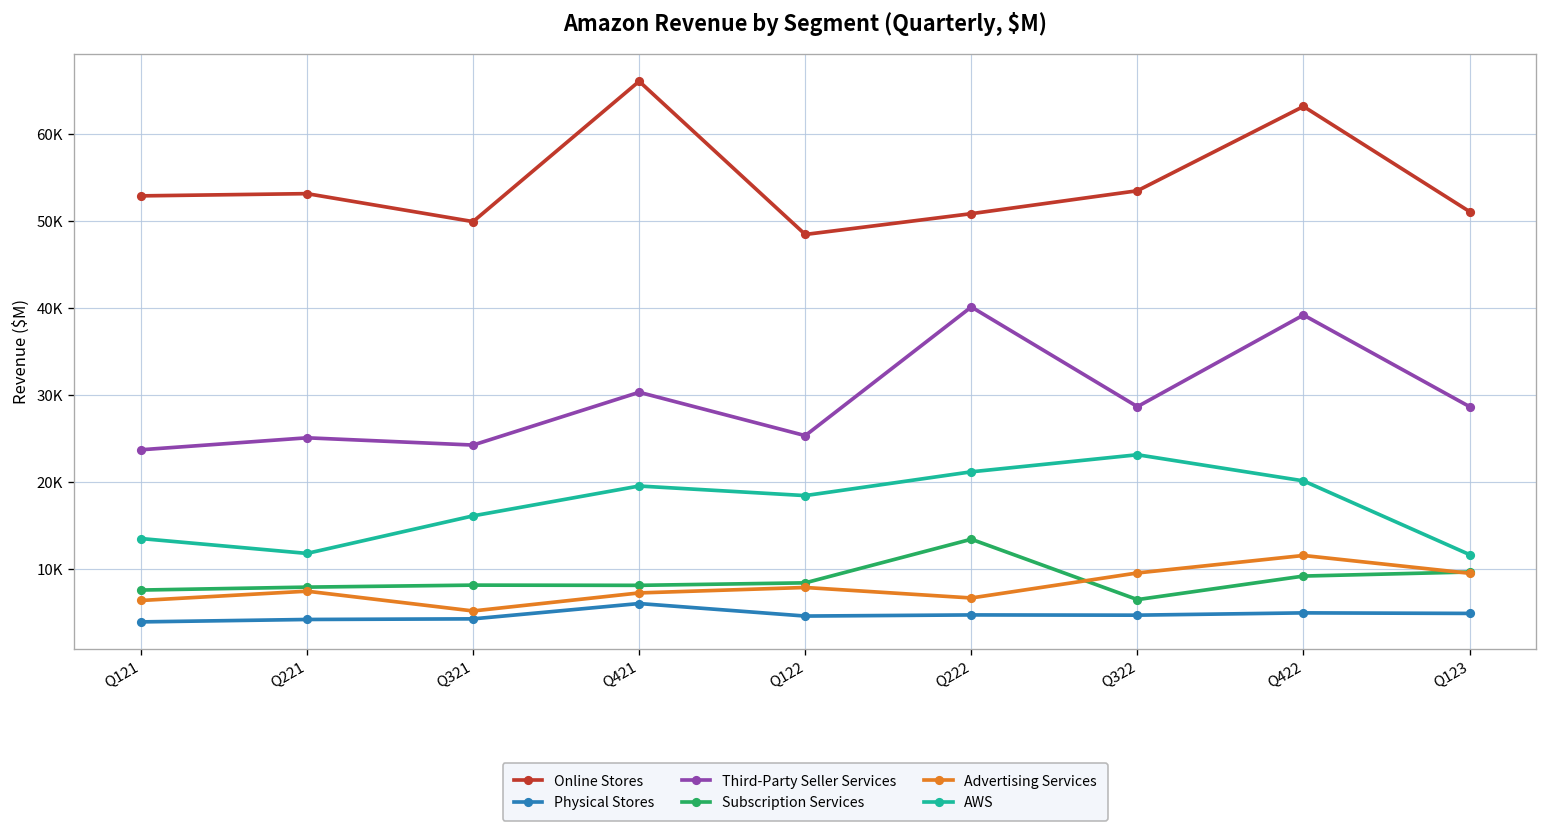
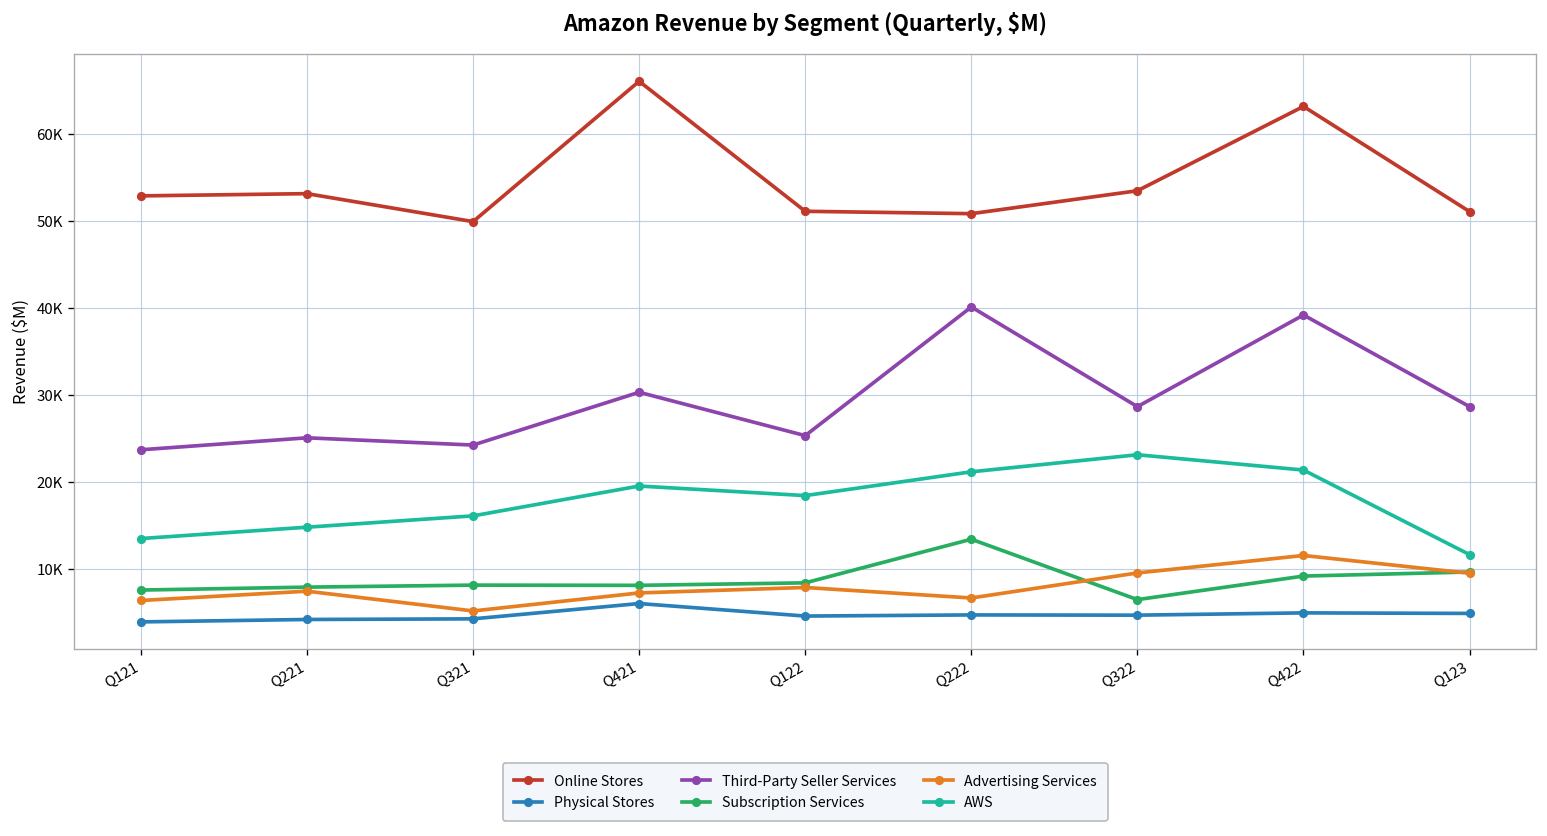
  {
    "Online Stores": {
      "Q121": 53000,
      "Q221": 53000,
      "Q321": 50000,
      "Q421": 66000,
-     "Q122": 48000,
+     "Q122": 51000,
      "Q222": 51000,
      "Q322": 53000,
      "Q422": 63000,
      "Q123": 51000
    },
    "Physical Stores": {
      "Q121": 4000,
      "Q221": 4000,
      "Q321": 4000,
      "Q421": 6000,
      "Q122": 5000,
      "Q222": 5000,
      "Q322": 5000,
      "Q422": 5000,
      "Q123": 5000
    },
    "Third-Party Seller Services": {
      "Q121": 24000,
      "Q221": 25000,
      "Q321": 24000,
      "Q421": 30000,
      "Q122": 25000,
      "Q222": 40000,
      "Q322": 29000,
      "Q422": 39000,
      "Q123": 29000
    },
    "Subscription Services": {
      "Q121": 8000,
      "Q221": 8000,
      "Q321": 8000,
      "Q421": 8000,
      "Q122": 8000,
      "Q222": 13000,
      "Q322": 6000,
      "Q422": 9000
    },
    "Advertising Services": {
      "Q121": 6000,
      "Q221": 7000,
      "Q321": 5000,
      "Q421": 7000,
      "Q122": 8000,
      "Q222": 7000,
      "Q322": 10000,
      "Q422": 12000
    },
    "AWS": {
      "Q121": 14000,
-     "Q221": 12000,
+     "Q221": 15000,
      "Q321": 16000,
      "Q421": 20000,
      "Q122": 18000,
      "Q222": 21000,
      "Q322": 23000,
-     "Q422": 20000,
+     "Q422": 21000,
      "Q123": 12000
    }
  }
